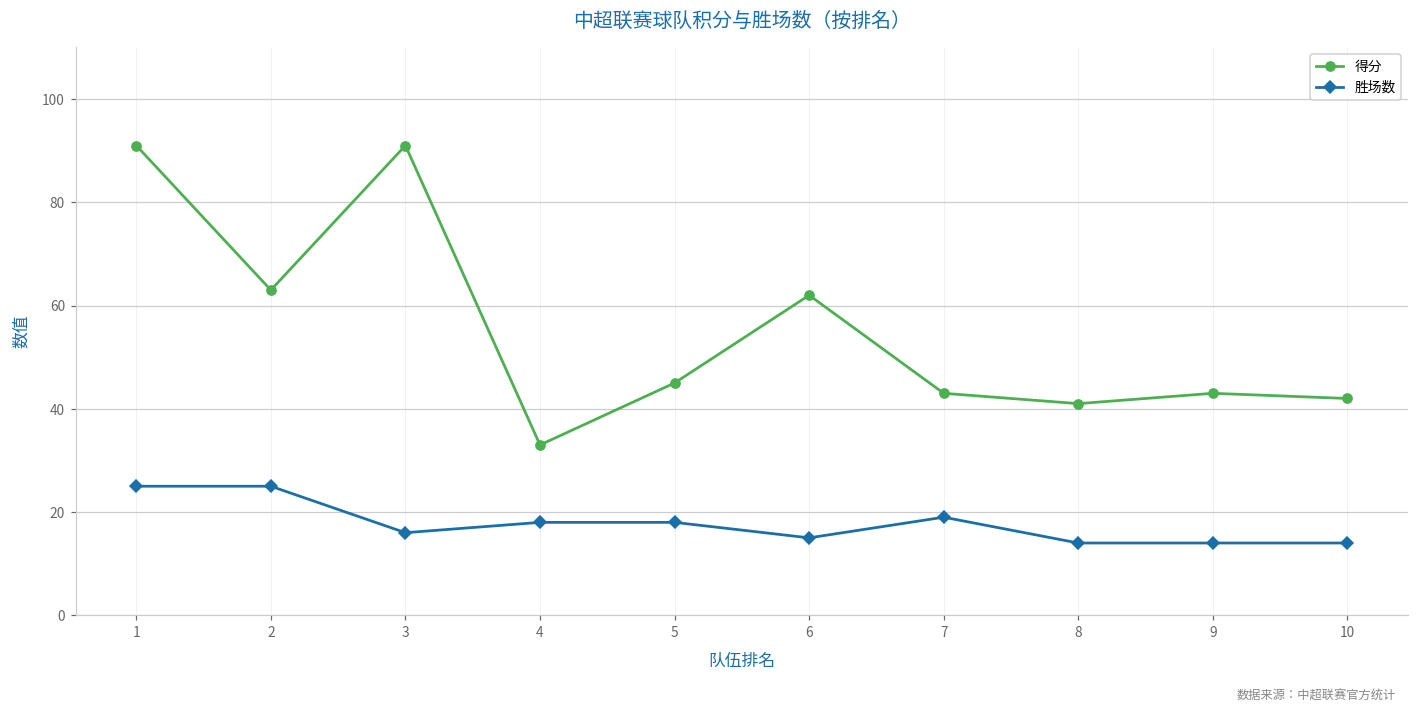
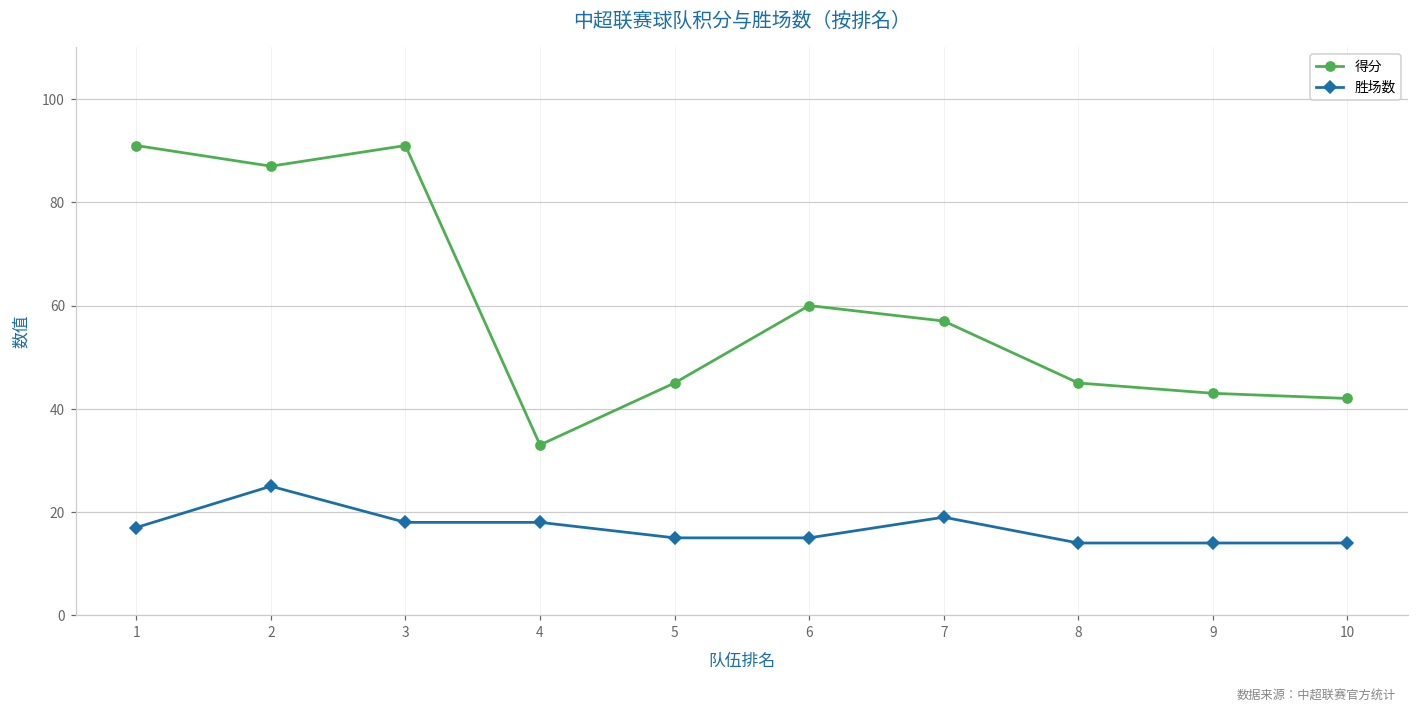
  {
    "得分": {
      "1": 91,
-     "2": 63,
+     "2": 87,
      "3": 91,
      "4": 33,
      "5": 45,
-     "6": 62,
-     "7": 43,
-     "8": 41,
+     "6": 60,
+     "7": 57,
+     "8": 45,
      "9": 43,
      "10": 42
    },
    "胜场数": {
-     "1": 25,
+     "1": 17,
      "2": 25,
-     "3": 16,
+     "3": 18,
      "4": 18,
-     "5": 18,
+     "5": 15,
      "6": 15,
      "7": 19,
      "8": 14,
      "9": 14,
      "10": 14
    }
  }
